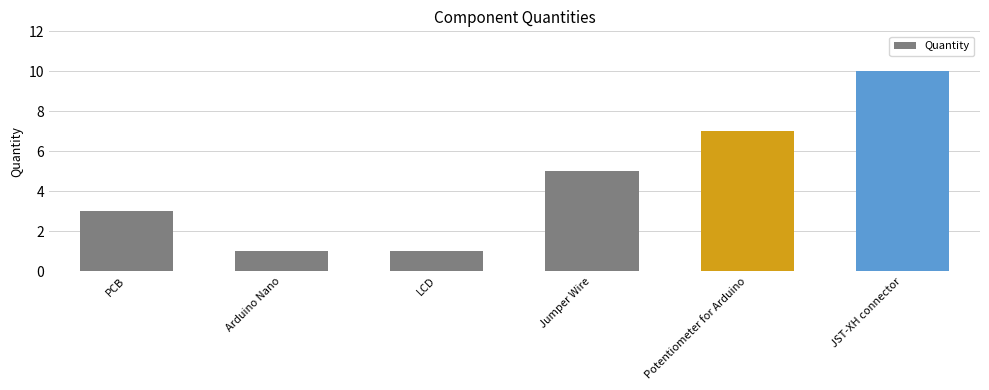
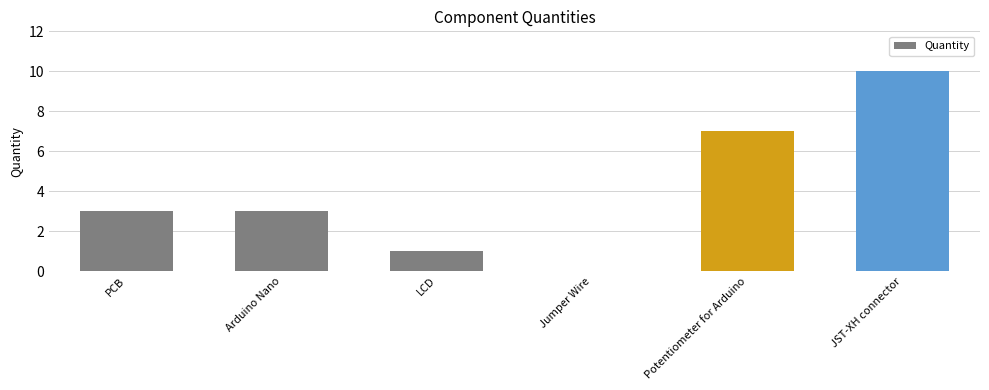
  {
    "PCB": 3,
-   "Arduino Nano": 1,
+   "Arduino Nano": 3,
    "LCD": 1,
-   "Jumper Wire": 5,
+   "Jumper Wire": 0,
    "Potentiometer for Arduino": 7,
    "JST-XH connector": 10
  }
